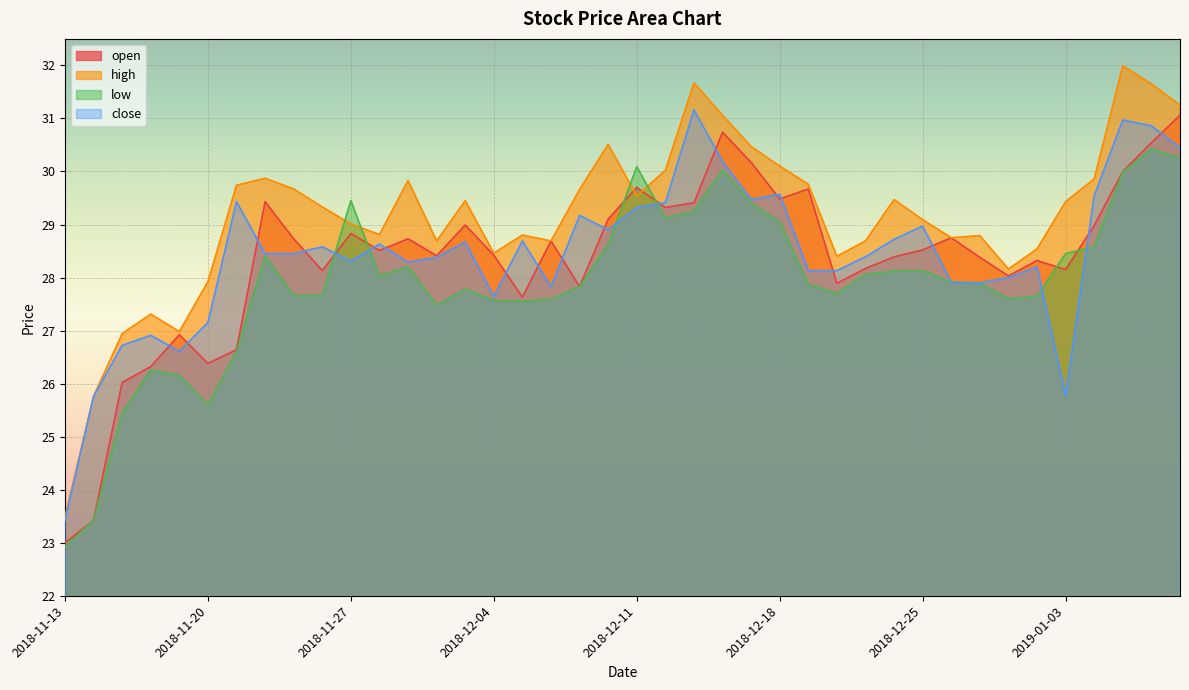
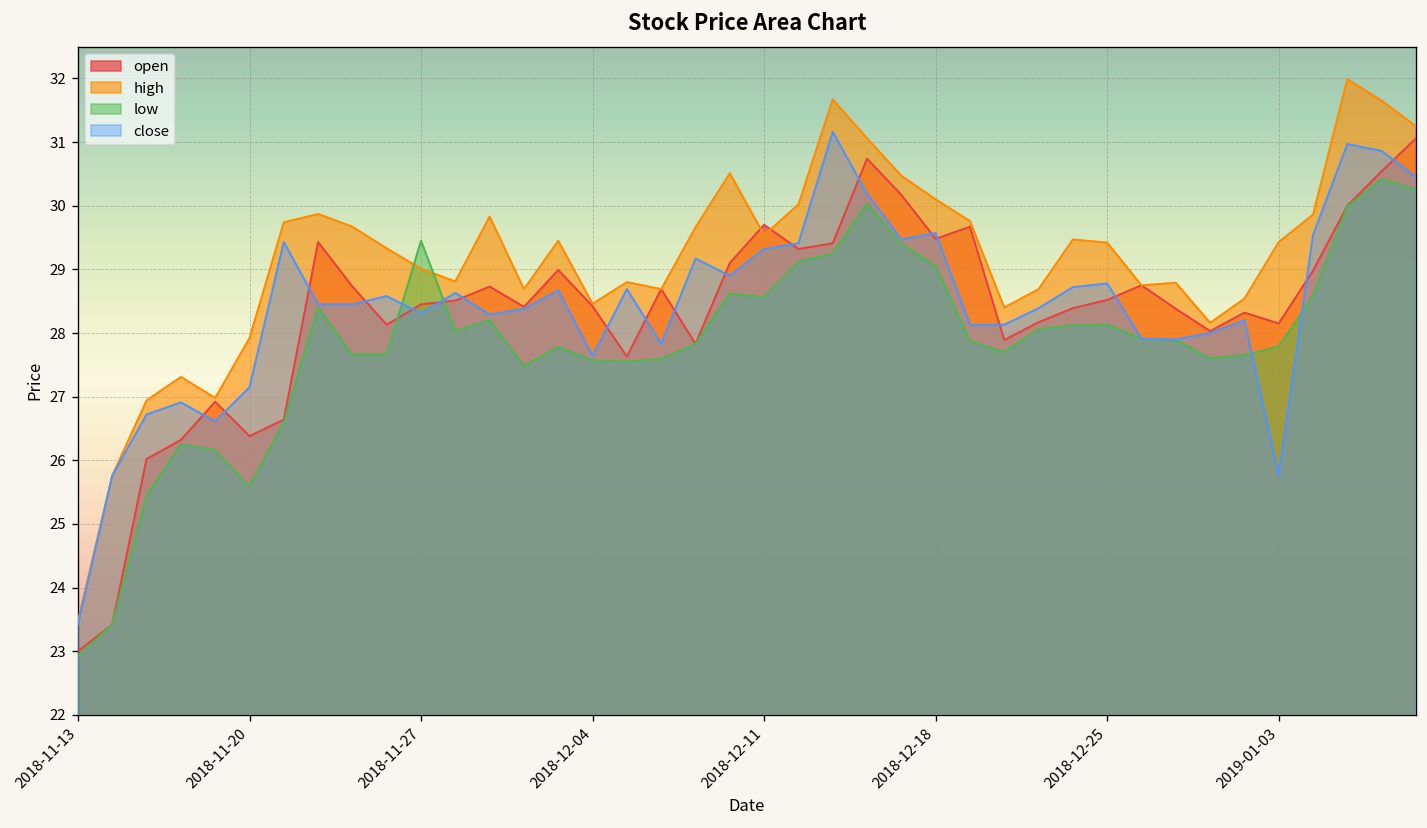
  {
    "open": {
      "2018-11-13": 23.0,
      "2018-11-20": 26.4,
-     "2018-11-27": 28.8,
+     "2018-11-27": 28.5,
      "2018-12-11": 29.7,
      "2018-12-18": 29.5,
      "2018-12-25": 28.5,
      "2019-01-03": 28.2
    },
    "high": {
      "2018-11-13": 23.5,
      "2018-11-20": 27.9,
      "2018-11-27": 29.0,
      "2018-12-11": 29.5,
      "2018-12-18": 30.1,
-     "2018-12-25": 29.1,
+     "2018-12-25": 29.4,
      "2019-01-03": 29.4
    },
    "low": {
      "2018-11-13": 22.9,
      "2018-11-20": 25.6,
      "2018-11-27": 29.5,
      "2018-12-04": 27.6,
-     "2018-12-11": 30.1,
+     "2018-12-11": 28.6,
      "2018-12-18": 29.1,
      "2018-12-25": 28.1,
-     "2019-01-03": 28.5
+     "2019-01-03": 27.8
    },
    "close": {
      "2018-11-13": 23.4,
      "2018-11-20": 27.2,
      "2018-11-27": 28.3,
      "2018-12-04": 27.6,
      "2018-12-11": 29.3,
      "2018-12-18": 29.6,
-     "2018-12-25": 29.0,
+     "2018-12-25": 28.8,
      "2019-01-03": 25.8
    }
  }
